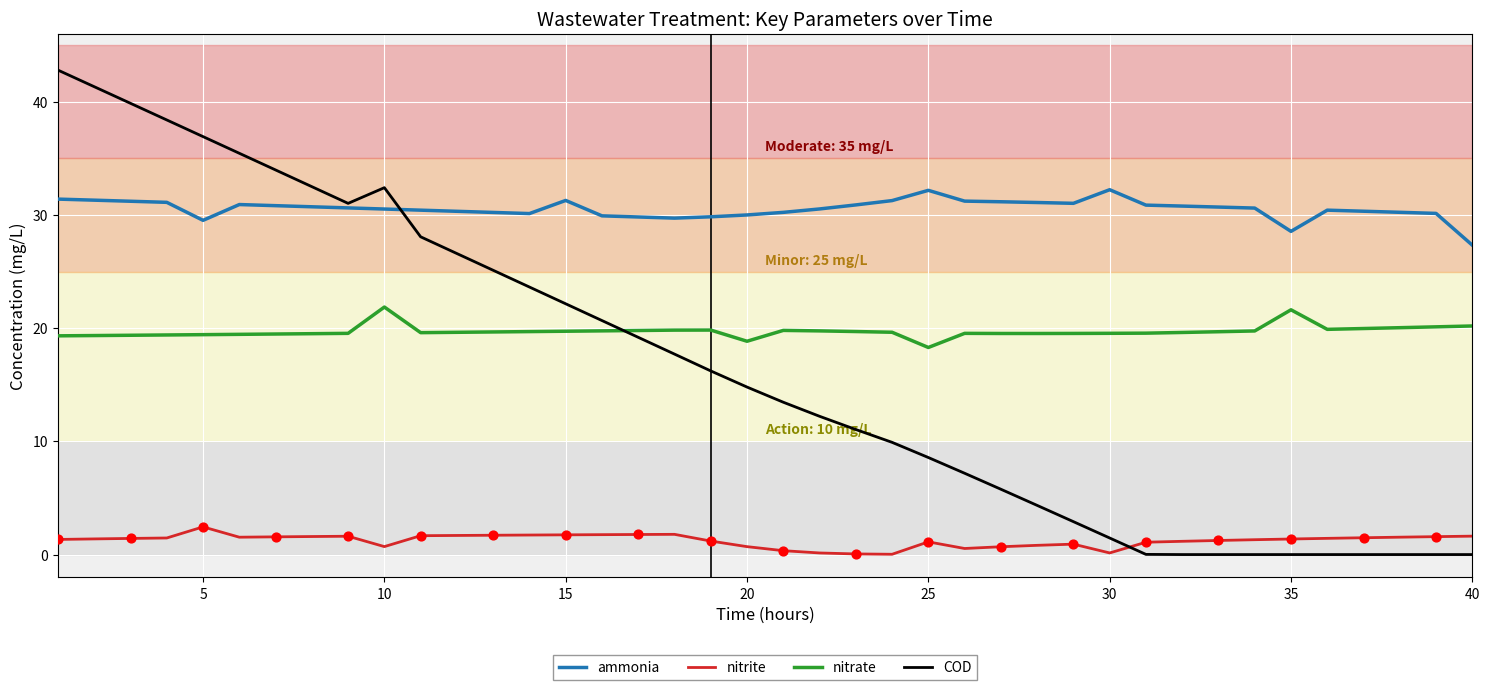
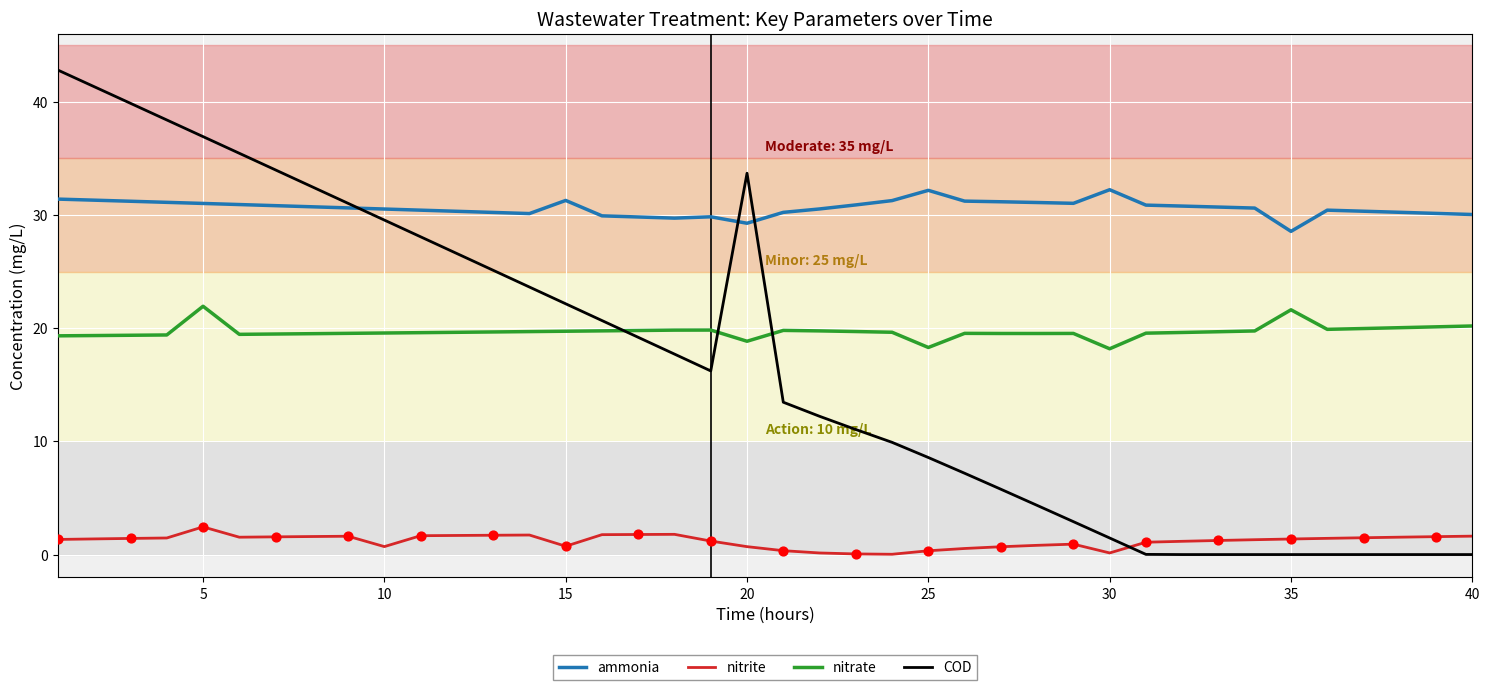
  {
    "ammonia": {
-     "5": 29.5,
+     "5": 31.0,
      "10": 30.5,
      "15": 31.3,
-     "20": 30.0,
+     "20": 29.3,
      "25": 32.2,
      "30": 32.2,
      "35": 28.5,
-     "40": 27.3
+     "40": 30.0
    },
    "nitrite": {
      "10": 0.7,
-     "15": 1.7,
+     "15": 0.7,
      "20": 0.7,
-     "25": 1.1,
+     "25": 0.3,
      "30": 0.1,
      "40": 1.6
    },
    "nitrate": {
-     "5": 19.4,
-     "10": 21.9,
+     "5": 21.9,
+     "10": 19.6,
      "15": 19.7,
      "20": 18.8,
      "25": 18.3,
-     "30": 19.5,
+     "30": 18.2,
      "35": 21.6,
      "40": 20.2
    },
    "COD": {
      "5": 36.9,
-     "10": 32.4,
+     "10": 29.5,
      "15": 22.2,
-     "20": 14.8,
+     "20": 33.7,
      "25": 8.6,
      "30": 1.5,
      "35": 0.0,
      "40": 0.0
    }
  }
